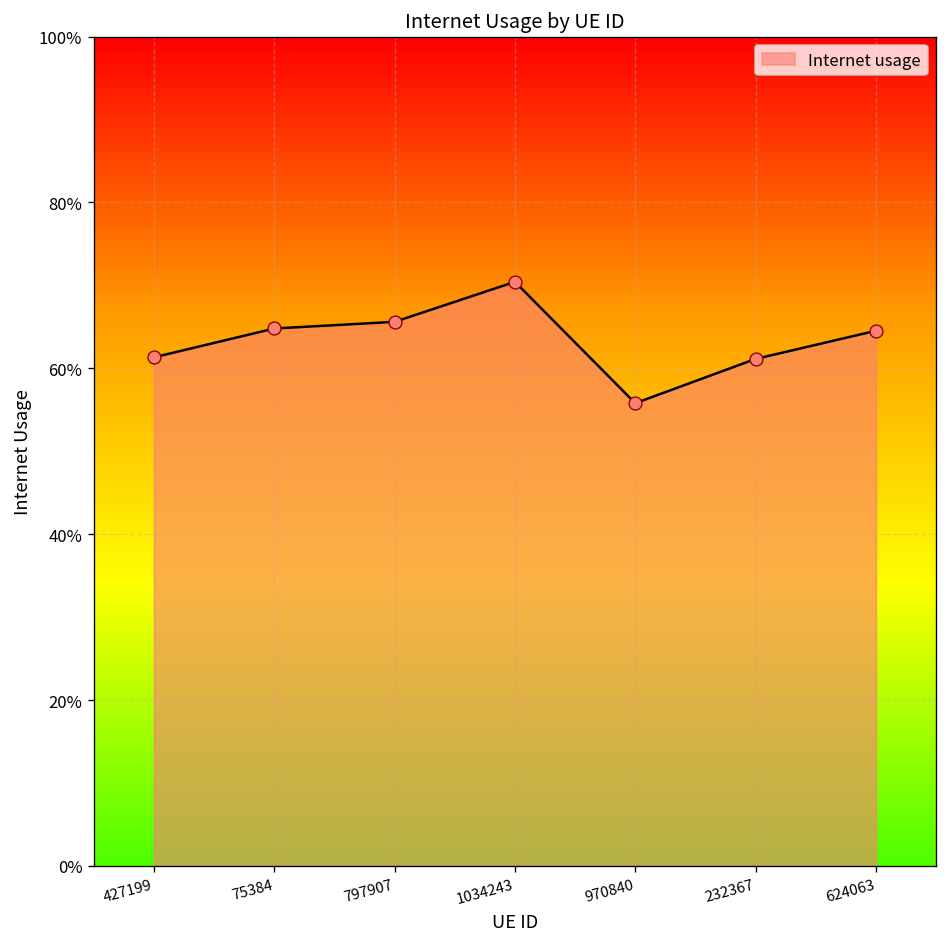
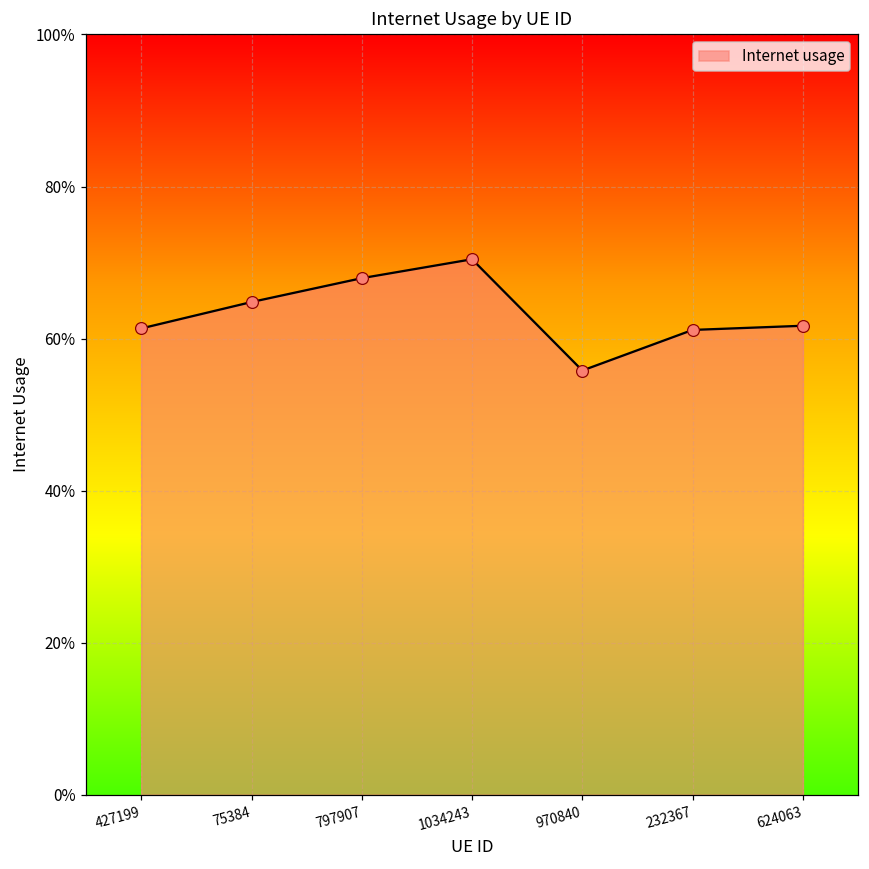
  {
    "427199": "61%",
    "75384": "65%",
-   "797907": "66%",
+   "797907": "68%",
    "1034243": "70%",
    "970840": "56%",
    "232367": "61%",
-   "624063": "65%"
+   "624063": "62%"
  }
